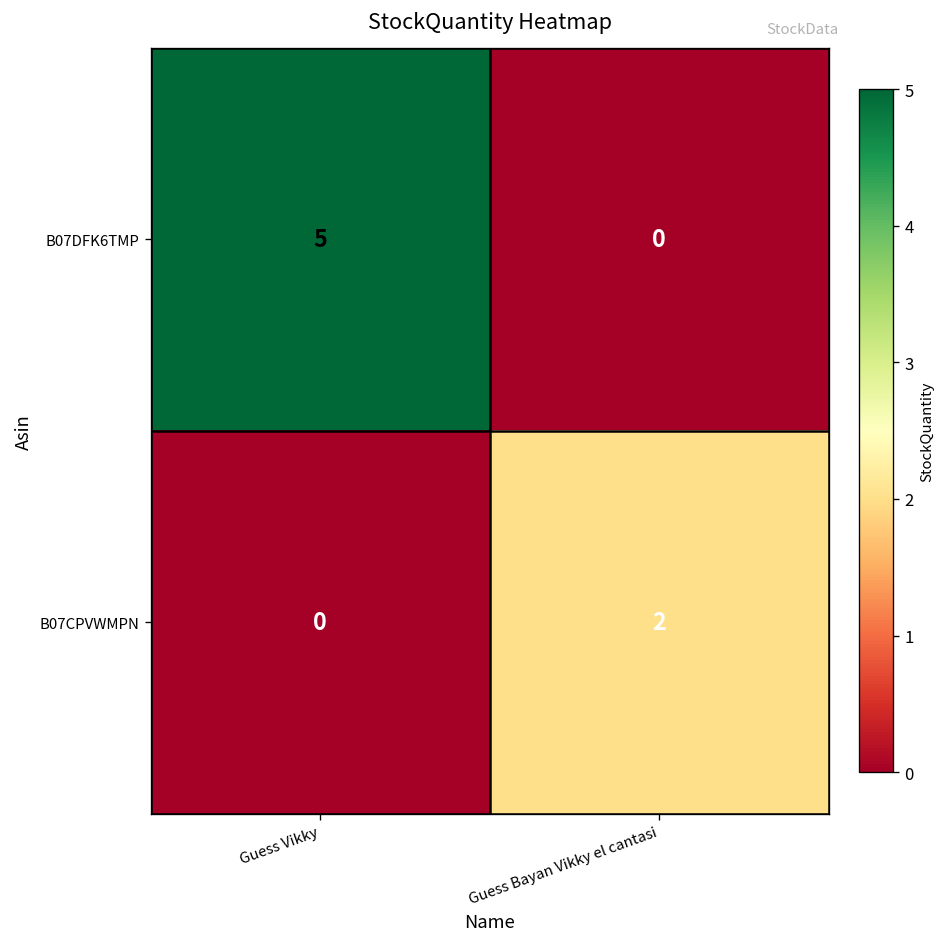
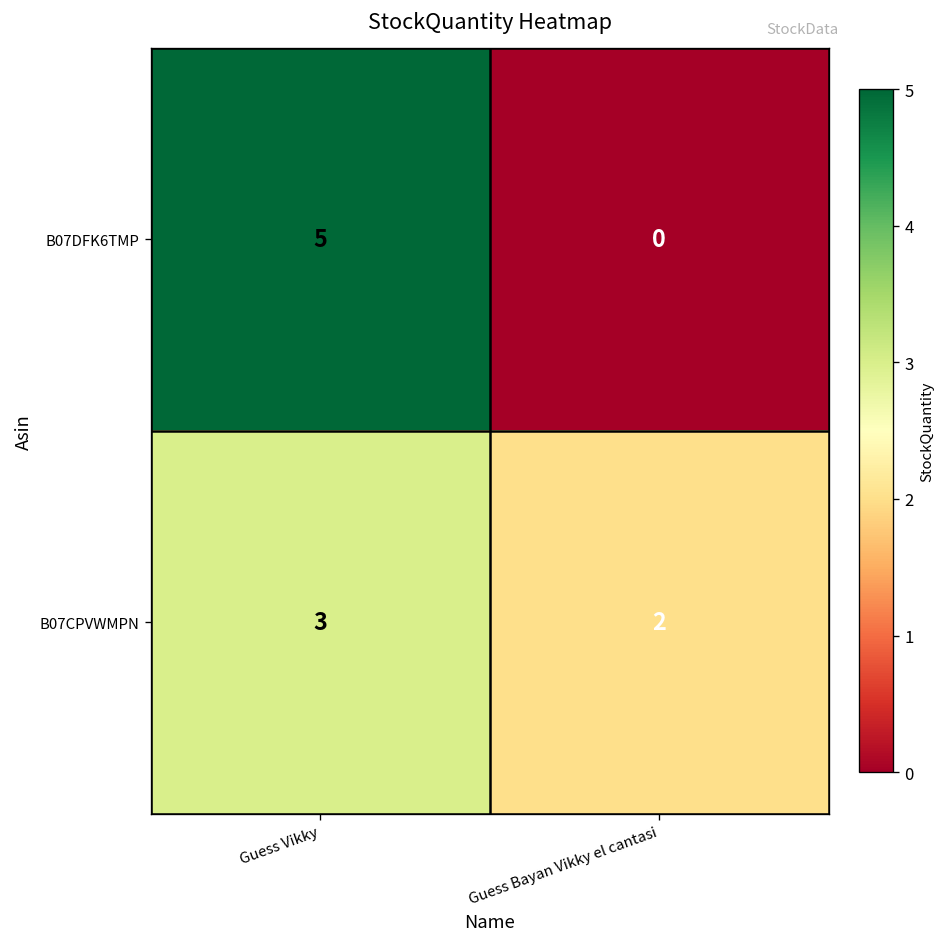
  {
    "B07DFK6TMP": {
      "Guess Vikky": 5,
      "Guess Bayan Vikky el cantasi": 0
    },
    "B07CPVWMPN": {
-     "Guess Vikky": 0,
+     "Guess Vikky": 3,
      "Guess Bayan Vikky el cantasi": 2
    }
  }
